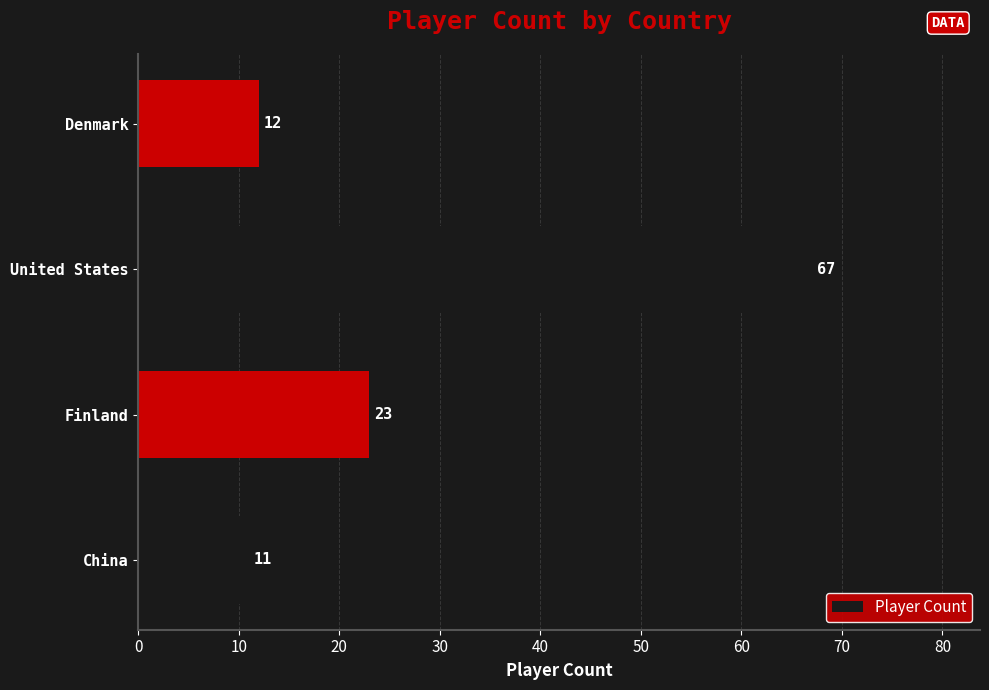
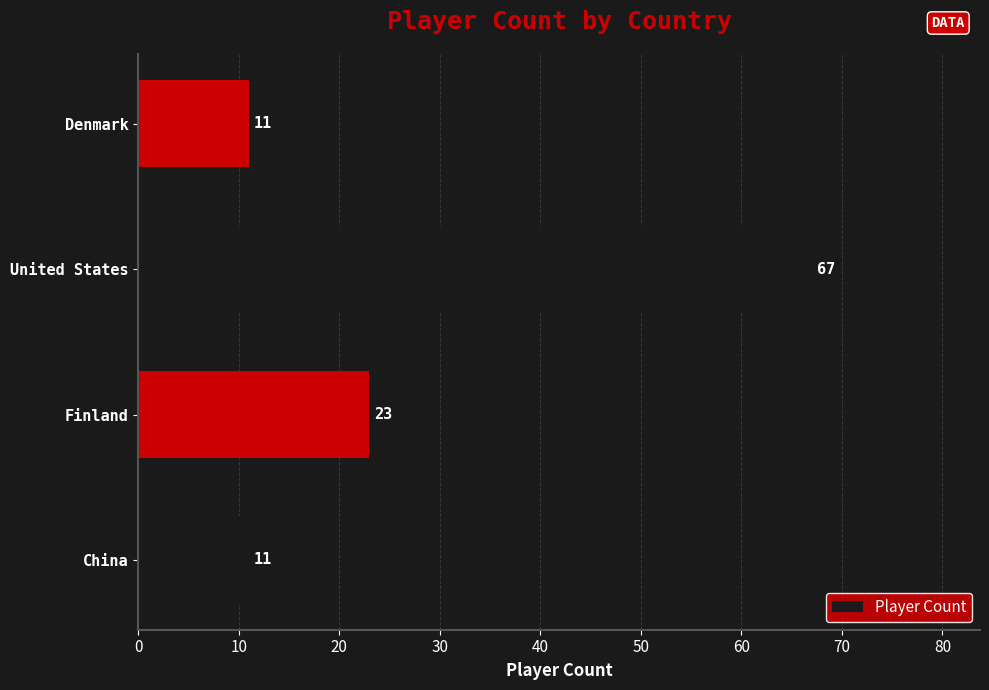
  {
-   "Denmark": 12,
+   "Denmark": 11,
    "United States": 67,
    "Finland": 23,
    "China": 11
  }
